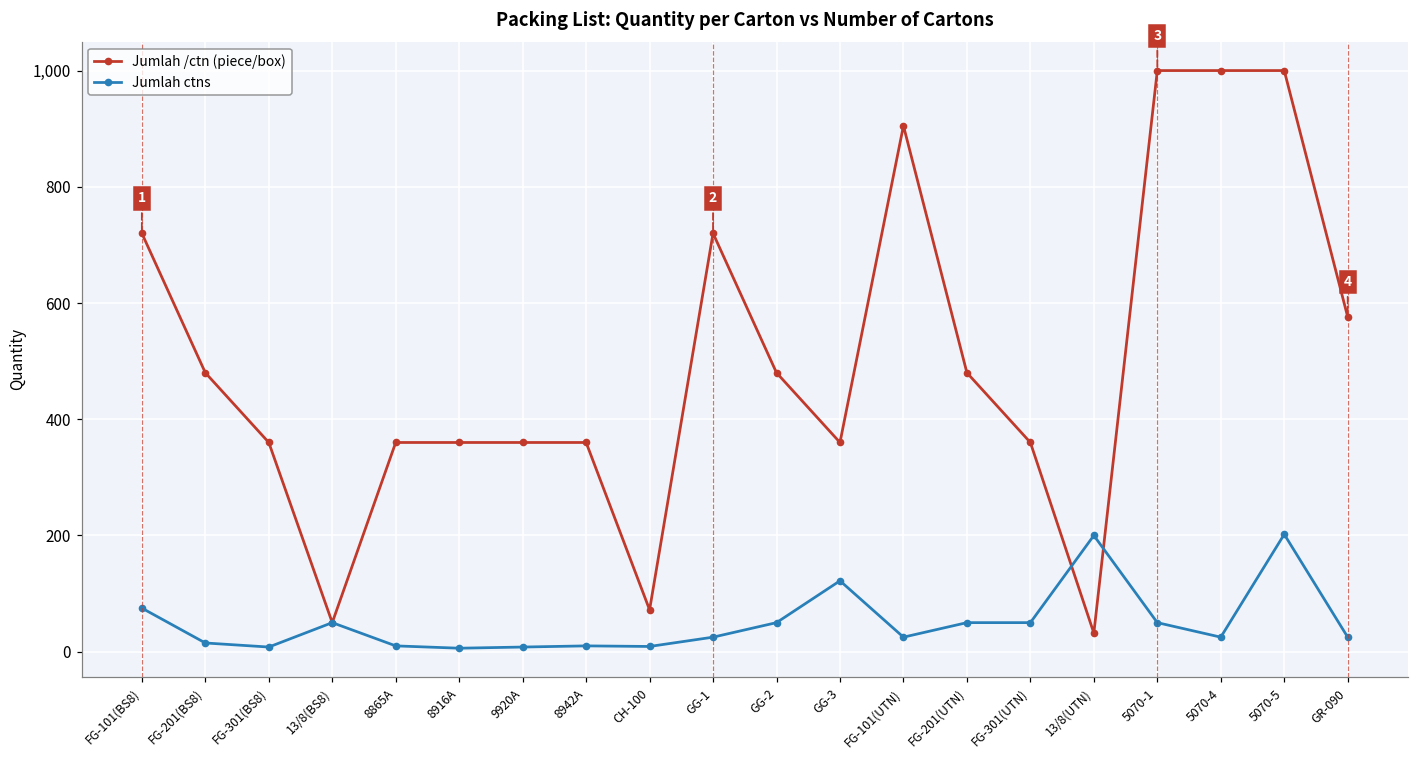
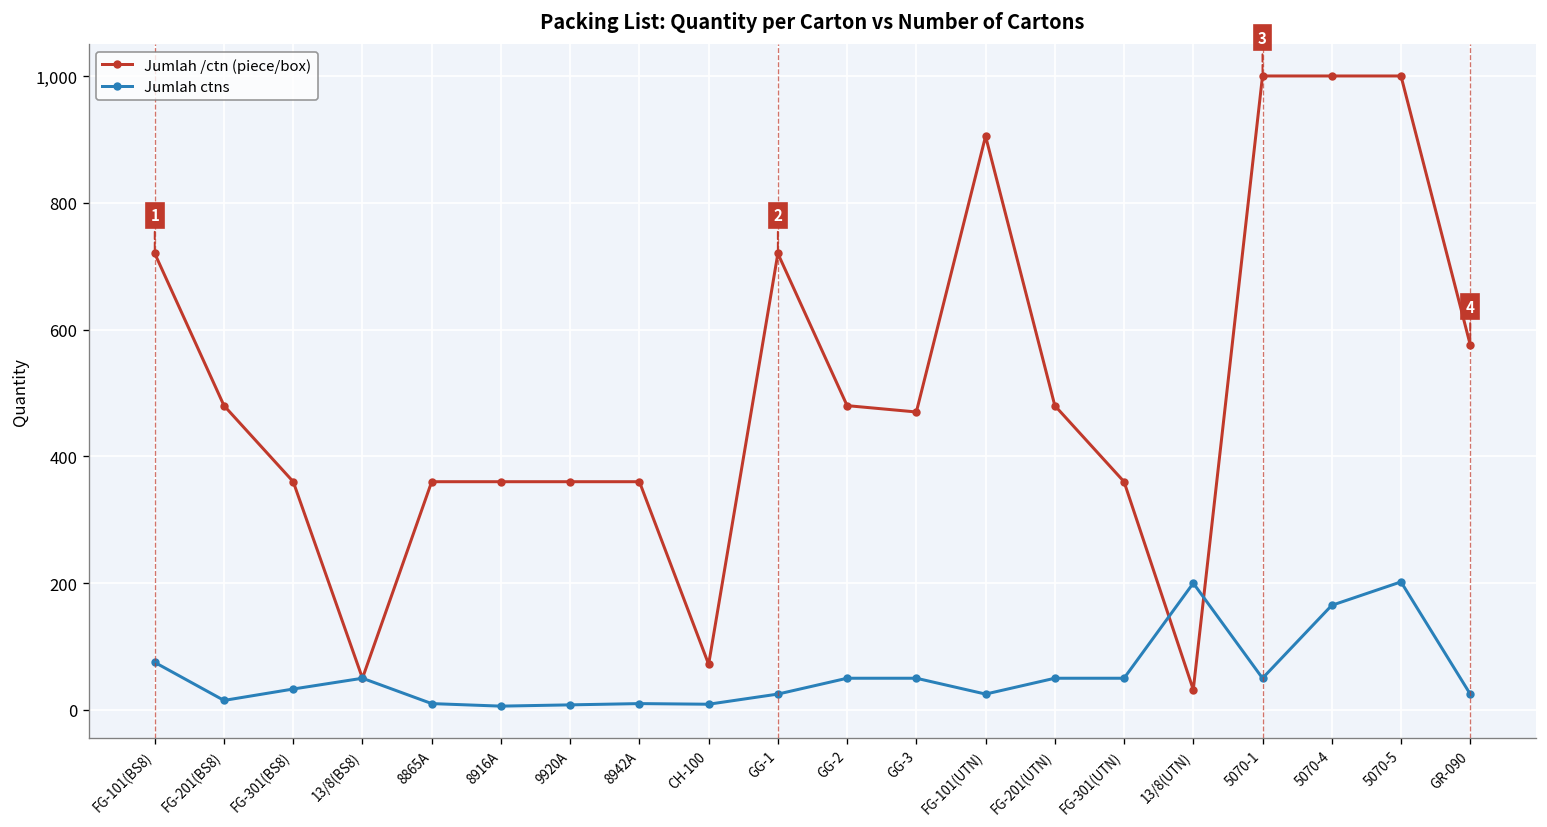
  {
    "Jumlah /ctn (piece/box)": {
      "FG-201(BS8)": "480",
      "FG-301(BS8)": "360",
      "8865A": "360",
      "8916A": "360",
      "9920A": "360",
      "8942A": "360",
      "CH-100": "70",
      "GG-2": "480",
-     "GG-3": "360",
+     "GG-3": "470",
      "FG-101(UTN)": "910",
      "FG-201(UTN)": "480",
      "FG-301(UTN)": "360",
      "13/8(UTN)": "30",
      "5070-4": "1,000",
      "5070-5": "1,000"
    },
    "Jumlah ctns": {
      "FG-101(BS8)": "80",
      "FG-201(BS8)": "20",
-     "FG-301(BS8)": "10",
+     "FG-301(BS8)": "30",
      "8865A": "10",
      "8916A": "10",
      "9920A": "10",
      "8942A": "10",
      "CH-100": "10",
      "GG-1": "30",
      "GG-2": "50",
-     "GG-3": "120",
+     "GG-3": "50",
      "FG-101(UTN)": "30",
      "FG-201(UTN)": "50",
      "FG-301(UTN)": "50",
      "13/8(UTN)": "200",
      "5070-1": "50",
-     "5070-4": "30",
+     "5070-4": "170",
      "5070-5": "200",
      "GR-090": "30"
    }
  }
